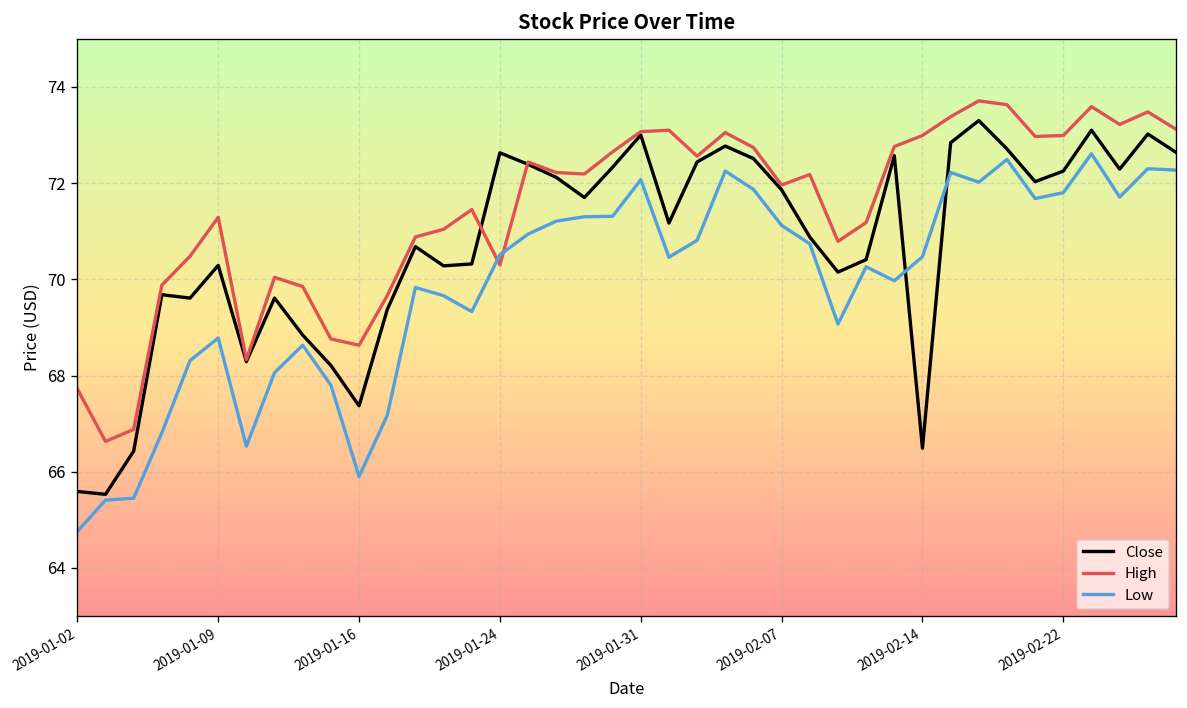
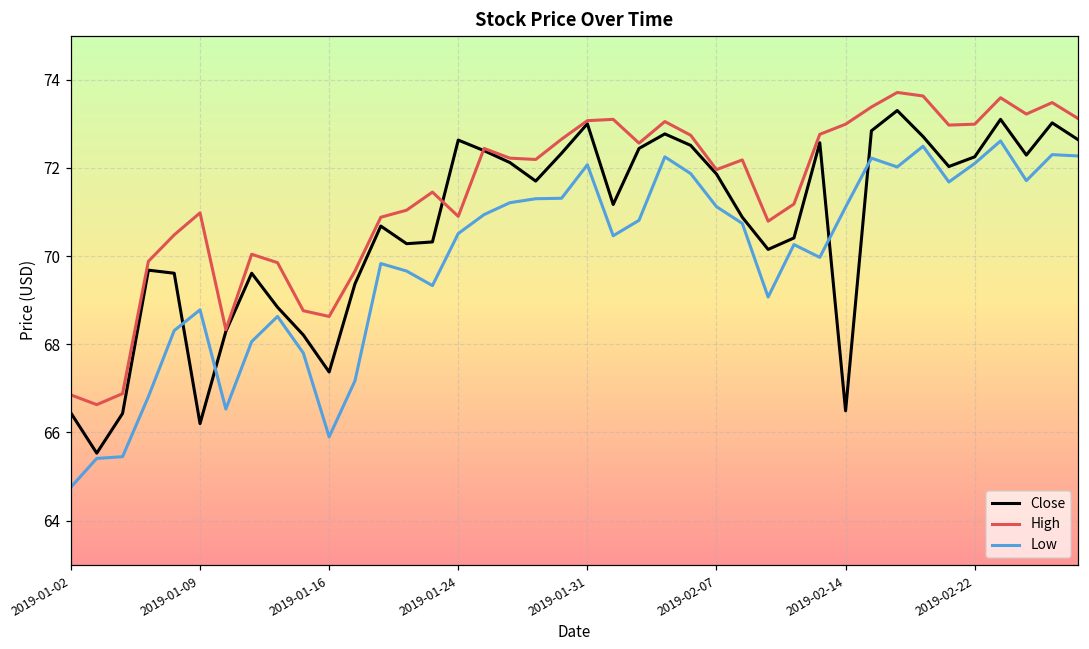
  {
    "Close": {
-     "2019-01-02": 65.6,
-     "2019-01-09": 70.3,
+     "2019-01-02": 66.4,
+     "2019-01-09": 66.2,
      "2019-01-16": 67.4,
      "2019-01-24": 72.6,
      "2019-01-31": 73.0,
      "2019-02-07": 71.9,
      "2019-02-14": 66.5,
      "2019-02-22": 72.3
    },
    "High": {
-     "2019-01-02": 67.7,
-     "2019-01-09": 71.3,
+     "2019-01-02": 66.9,
+     "2019-01-09": 71.0,
      "2019-01-16": 68.6,
-     "2019-01-24": 70.3,
+     "2019-01-24": 70.9,
      "2019-01-31": 73.1,
      "2019-02-07": 72.0,
      "2019-02-14": 73.0,
      "2019-02-22": 73.0
    },
    "Low": {
      "2019-01-02": 64.8,
      "2019-01-09": 68.8,
      "2019-01-16": 65.9,
      "2019-01-24": 70.5,
      "2019-01-31": 72.1,
      "2019-02-07": 71.1,
-     "2019-02-14": 70.5,
-     "2019-02-22": 71.8
+     "2019-02-14": 71.1,
+     "2019-02-22": 72.1
    }
  }
